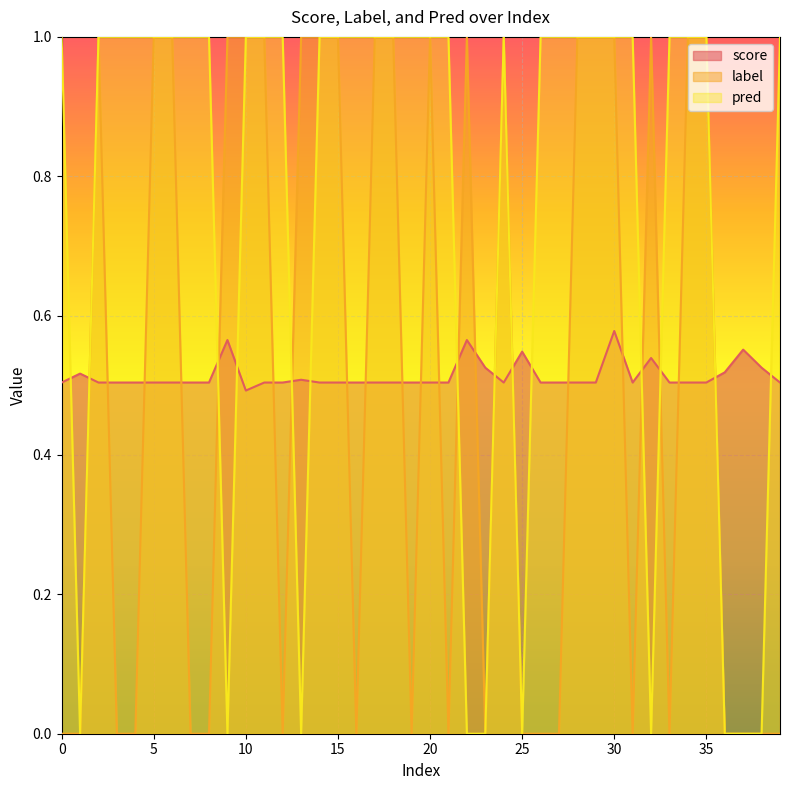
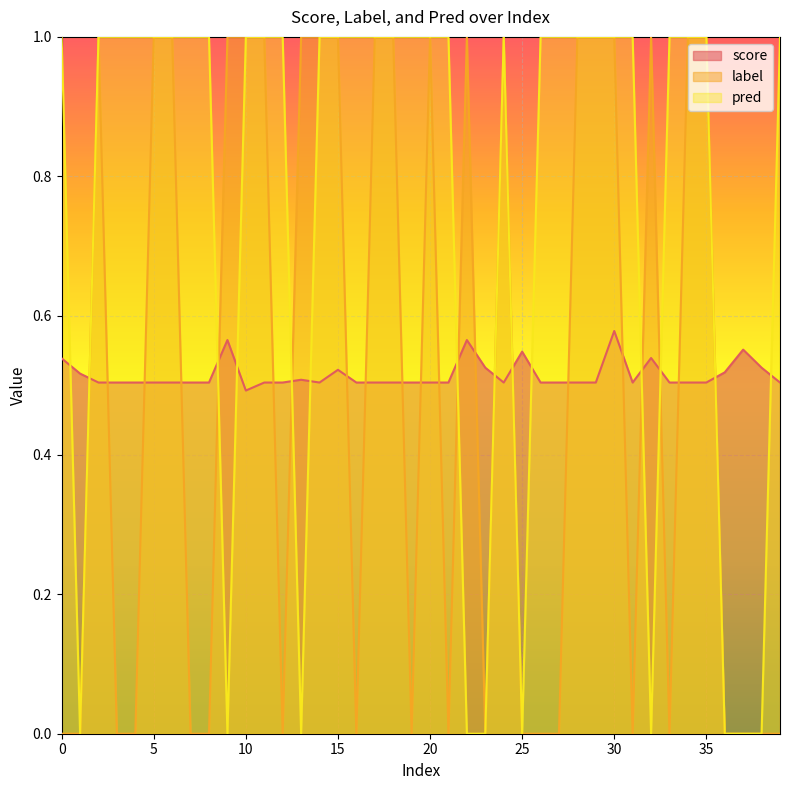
  {
    "score": {
-     "0": 0.50,
+     "0": 0.54,
      "5": 0.50,
      "10": 0.49,
-     "15": 0.50,
+     "15": 0.52,
      "20": 0.50,
      "25": 0.55,
      "30": 0.58,
      "35": 0.50
    }
  }
